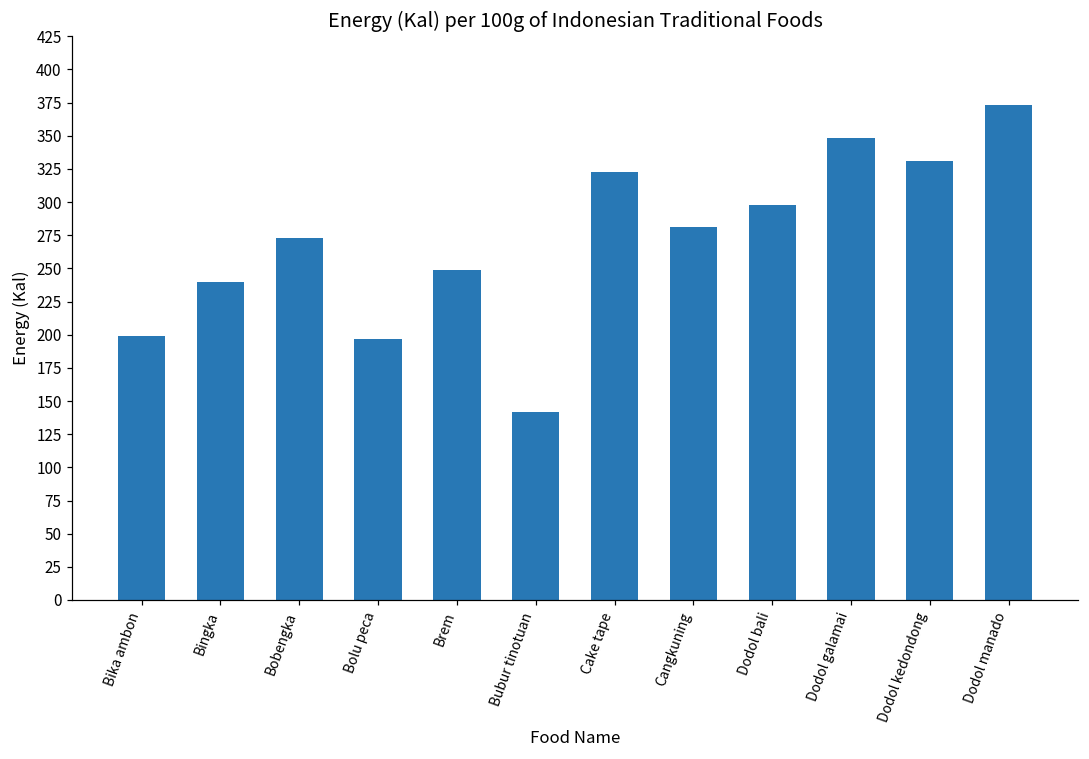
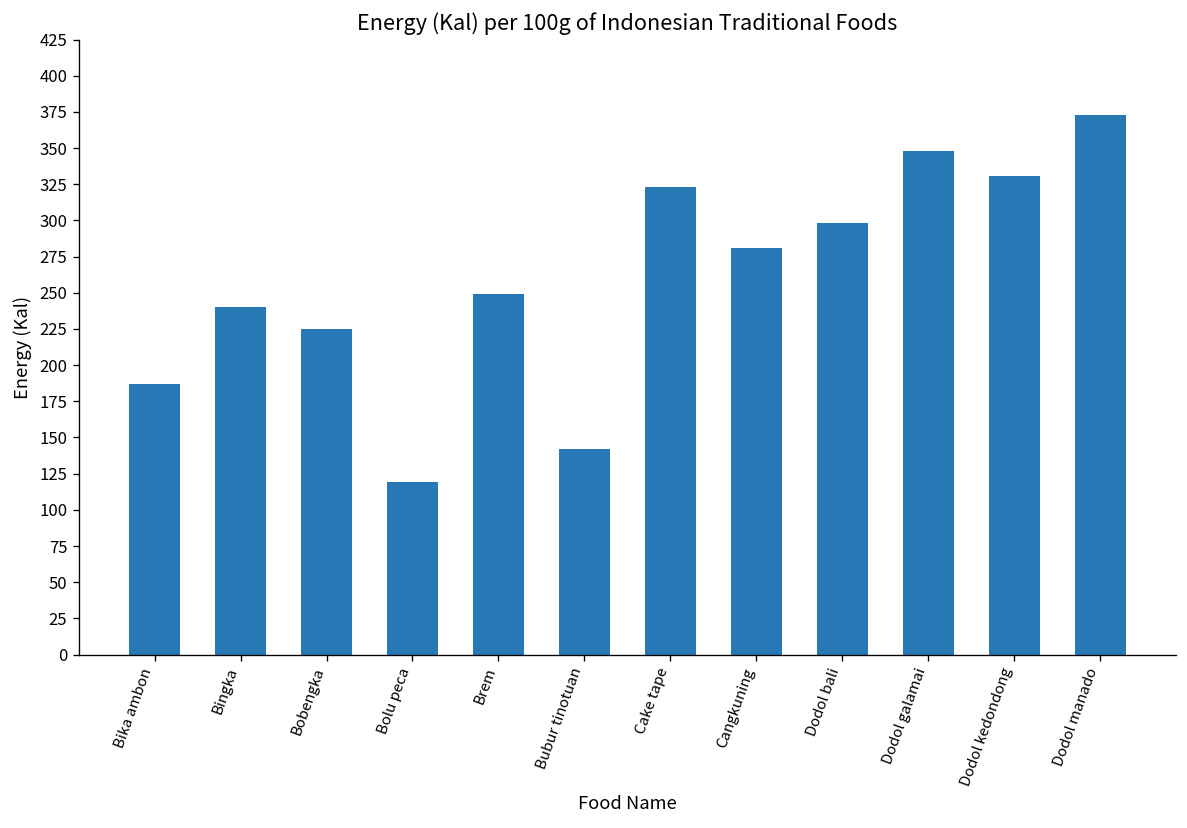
  {
-   "Bika ambon": 199,
+   "Bika ambon": 187,
    "Bingka": 240,
-   "Bobengka": 273,
-   "Bolu peca": 197,
+   "Bobengka": 225,
+   "Bolu peca": 119,
    "Brem": 249,
    "Bubur tinotuan": 142,
    "Cake tape": 323,
    "Cangkuning": 281,
    "Dodol bali": 298,
    "Dodol galamai": 348,
    "Dodol kedondong": 331,
    "Dodol manado": 373
  }
